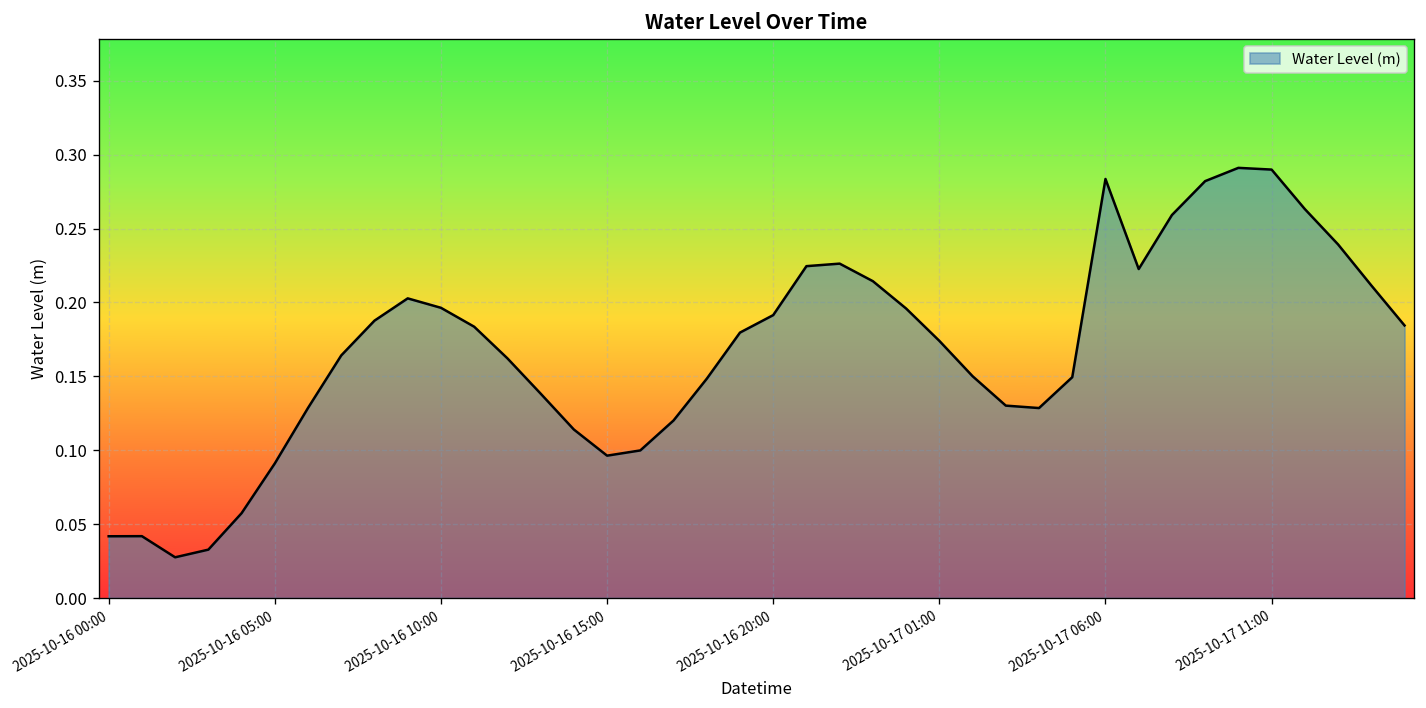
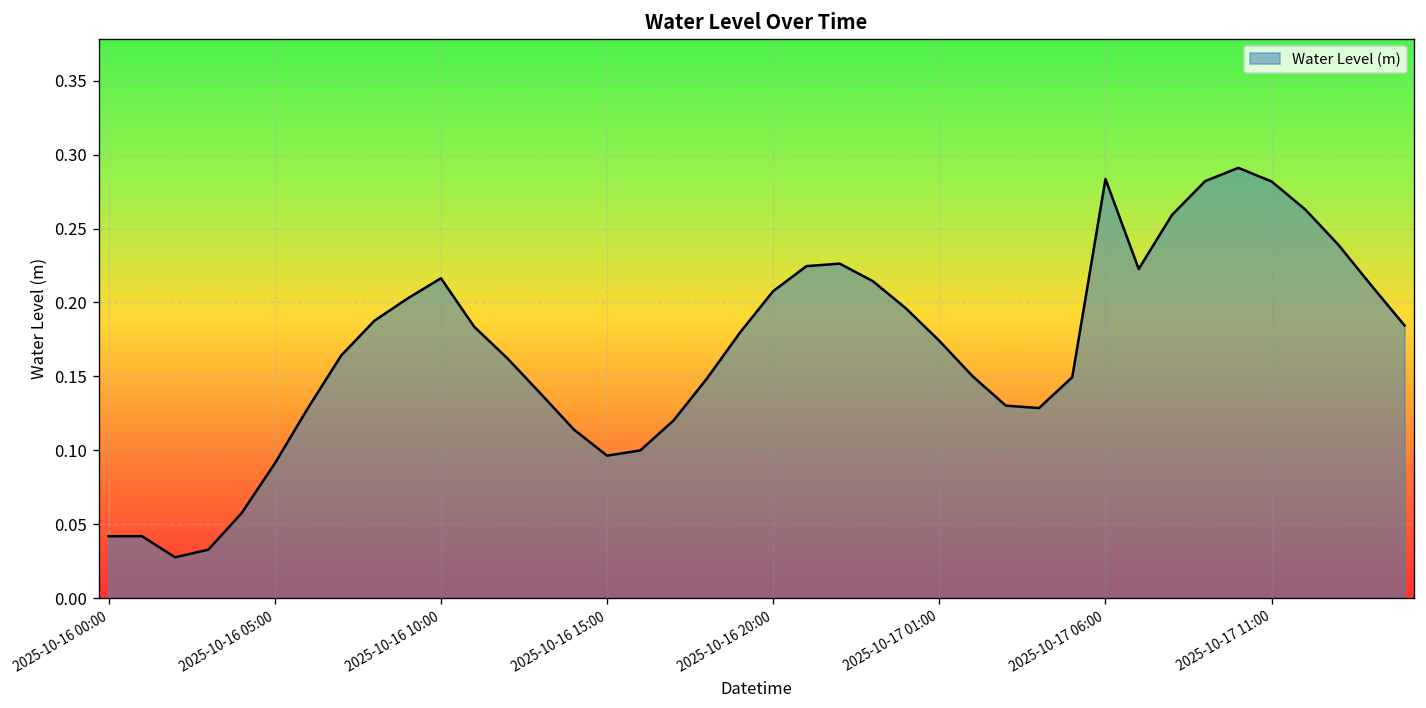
  {
    "2025-10-16 00:00": 0.042,
    "2025-10-16 05:00": 0.091,
-   "2025-10-16 10:00": 0.196,
+   "2025-10-16 10:00": 0.216,
    "2025-10-16 15:00": 0.096,
-   "2025-10-16 20:00": 0.191,
+   "2025-10-16 20:00": 0.208,
    "2025-10-17 01:00": 0.174,
    "2025-10-17 06:00": 0.284,
-   "2025-10-17 11:00": 0.290
+   "2025-10-17 11:00": 0.282
  }
